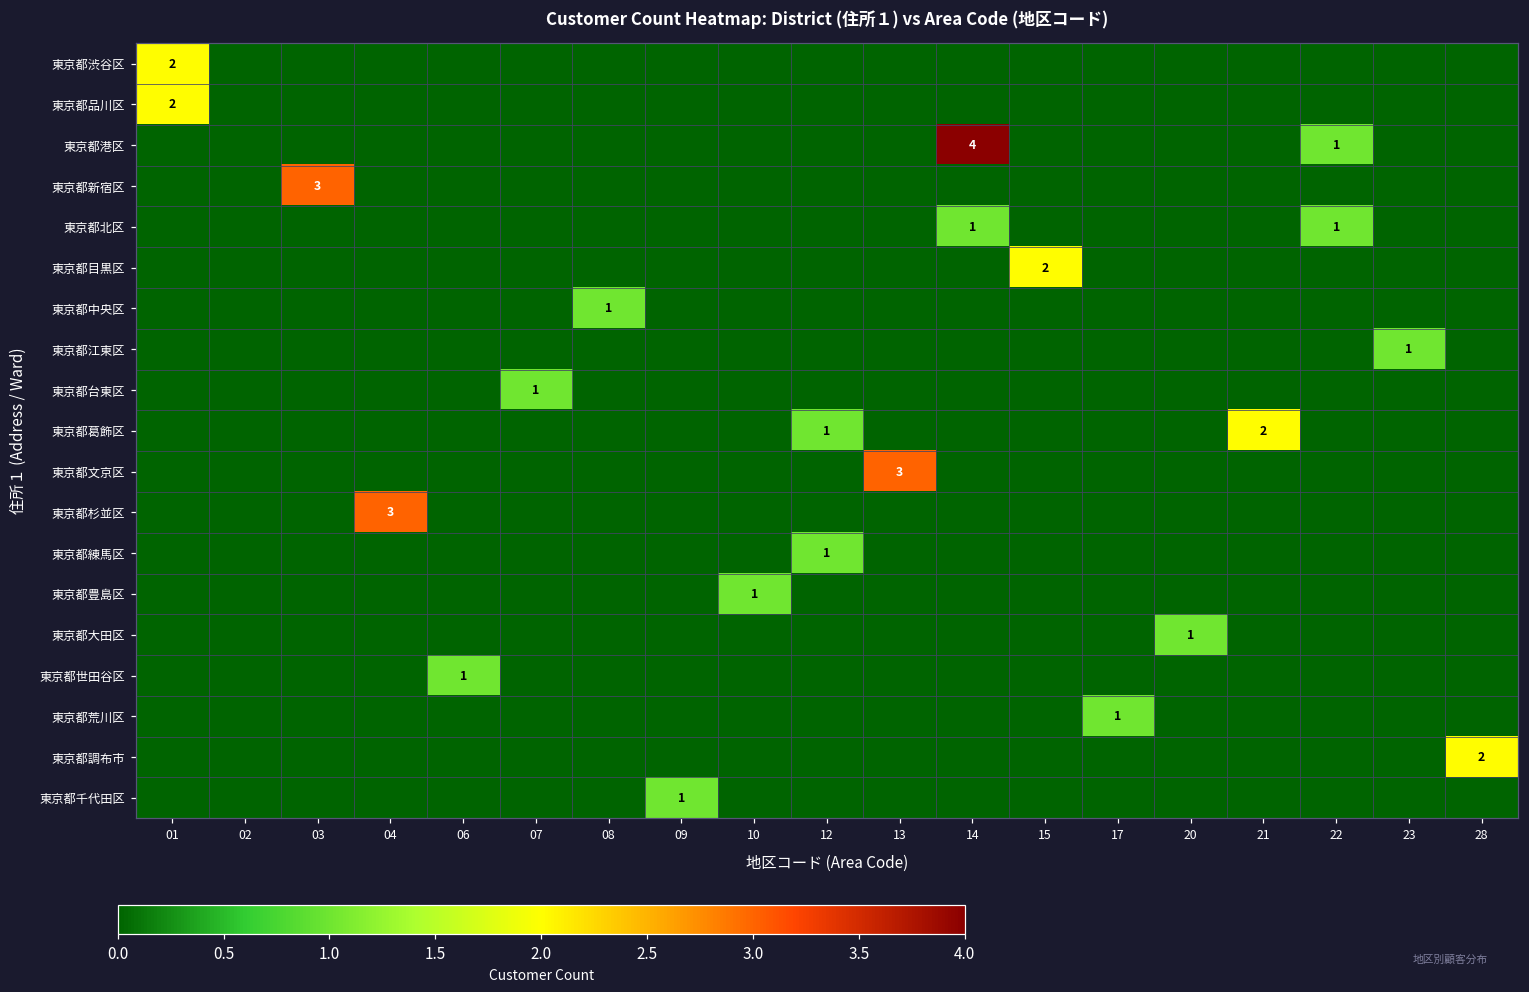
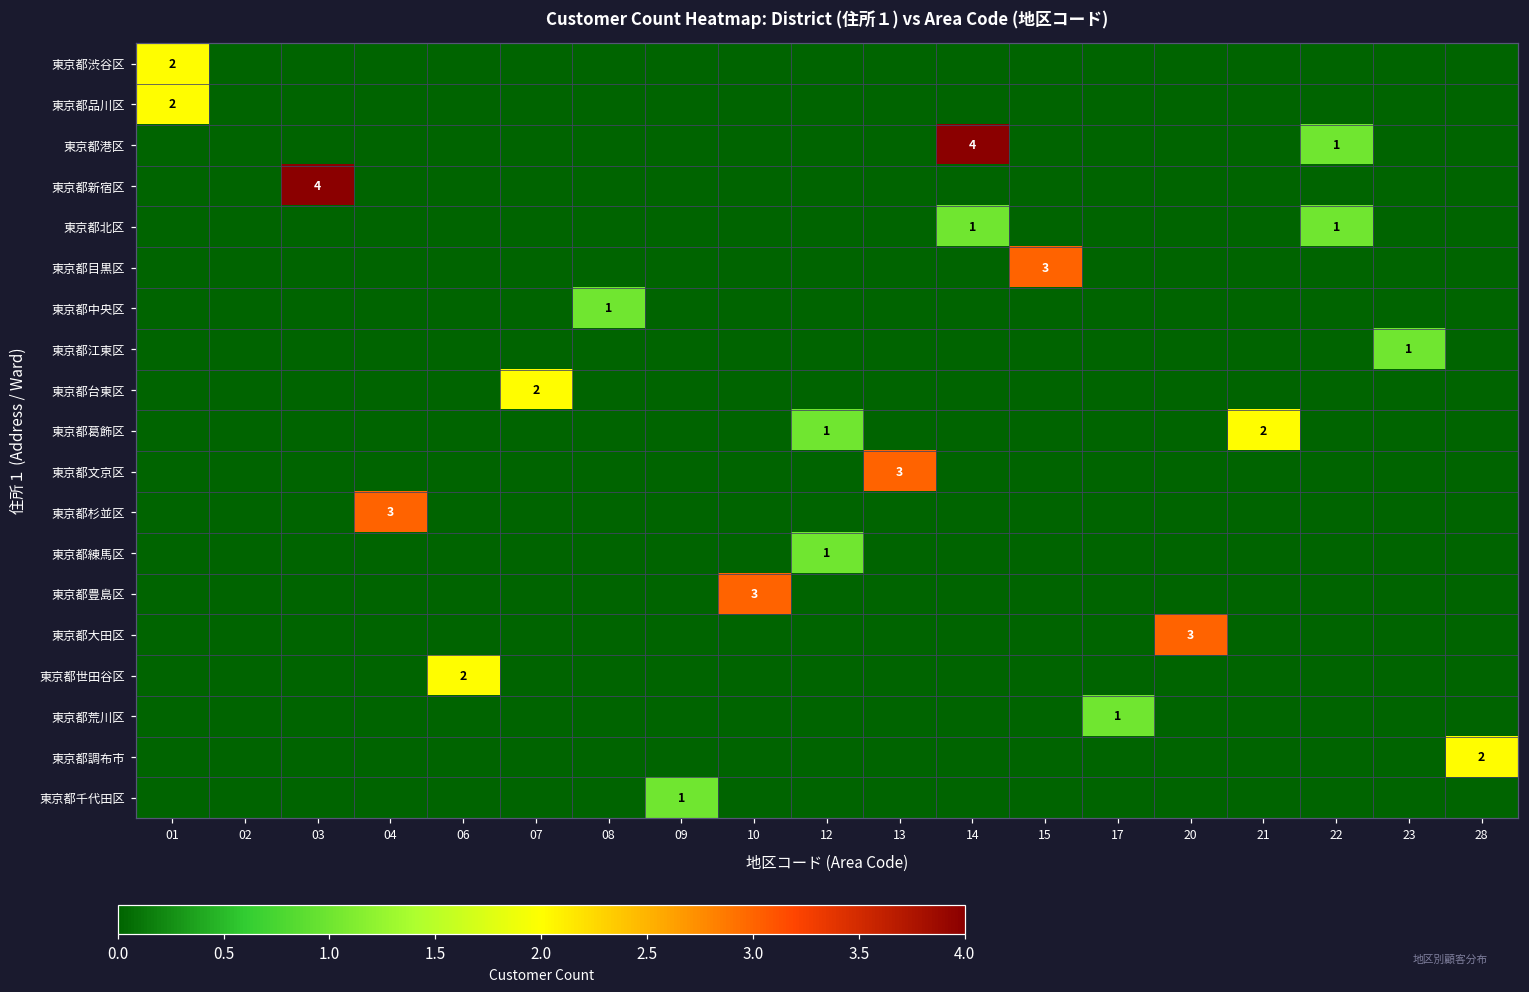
  {
    "東京都渋谷区": {
      "01": 2
    },
    "東京都品川区": {
      "01": 2
    },
    "東京都港区": {
      "14": 4,
      "22": 1
    },
    "東京都新宿区": {
-     "03": 3
+     "03": 4
    },
    "東京都北区": {
      "14": 1,
      "22": 1
    },
    "東京都目黒区": {
-     "15": 2
+     "15": 3
    },
    "東京都中央区": {
      "08": 1
    },
    "東京都江東区": {
      "23": 1
    },
    "東京都台東区": {
-     "07": 1
+     "07": 2
    },
    "東京都葛飾区": {
      "12": 1,
      "21": 2
    },
    "東京都文京区": {
      "13": 3
    },
    "東京都杉並区": {
      "04": 3
    },
    "東京都練馬区": {
      "12": 1
    },
    "東京都豊島区": {
-     "10": 1
+     "10": 3
    },
    "東京都大田区": {
-     "20": 1
+     "20": 3
    },
    "東京都世田谷区": {
-     "06": 1
+     "06": 2
    },
    "東京都荒川区": {
      "17": 1
    },
    "東京都調布市": {
      "28": 2
    },
    "東京都千代田区": {
      "09": 1
    }
  }
